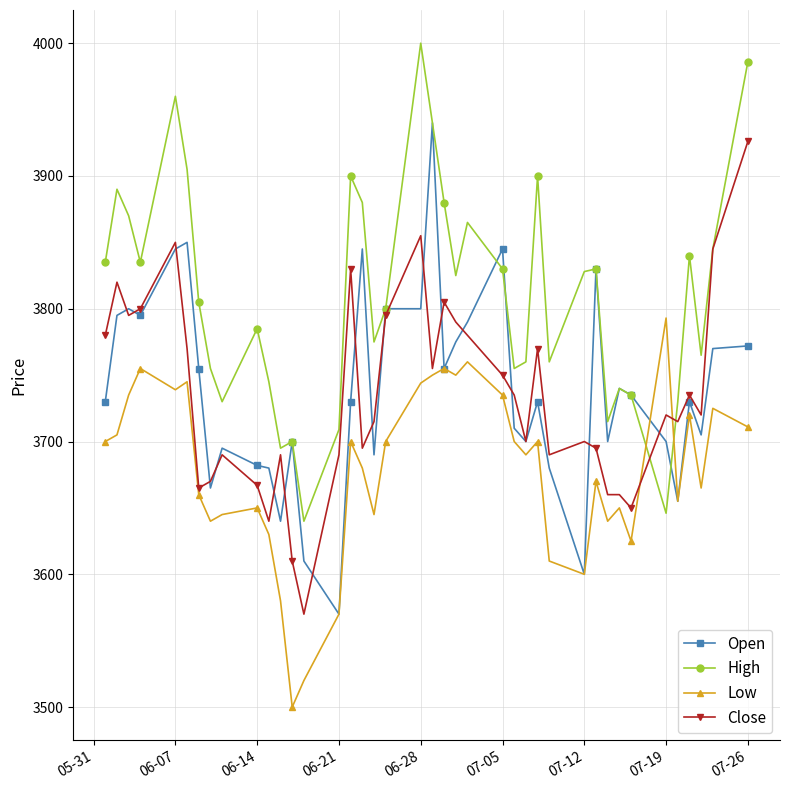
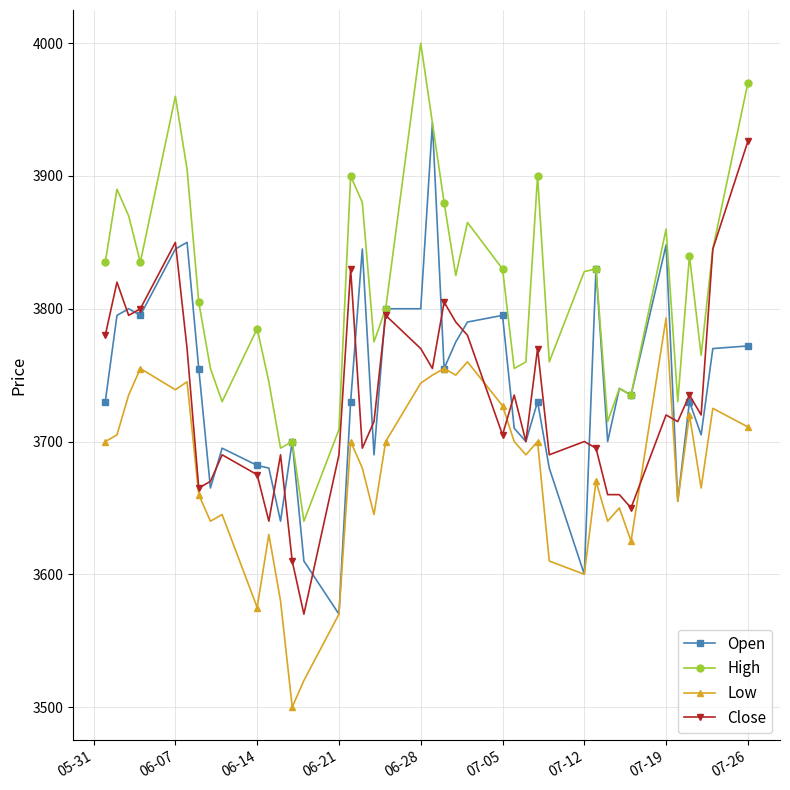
  {
    "Open": {
      "06-07": 3845,
      "06-14": 3682,
      "06-28": 3800,
-     "07-05": 3845,
-     "07-19": 3700,
+     "07-05": 3795,
+     "07-19": 3848,
      "07-26": 3772
    },
    "High": {
      "06-07": 3960,
      "06-14": 3785,
      "06-21": 3709,
      "06-28": 4000,
      "07-05": 3830,
      "07-12": 3828,
-     "07-19": 3646,
-     "07-26": 3986
+     "07-19": 3860,
+     "07-26": 3970
    },
    "Low": {
      "06-07": 3739,
-     "06-14": 3650,
+     "06-14": 3575,
      "06-28": 3744,
-     "07-05": 3735,
+     "07-05": 3727,
      "07-19": 3793,
      "07-26": 3711
    },
    "Close": {
      "06-07": 3850,
-     "06-14": 3667,
+     "06-14": 3675,
      "06-21": 3690,
-     "06-28": 3855,
-     "07-05": 3750,
+     "06-28": 3770,
+     "07-05": 3705,
      "07-12": 3700,
      "07-19": 3720,
      "07-26": 3926
    }
  }
